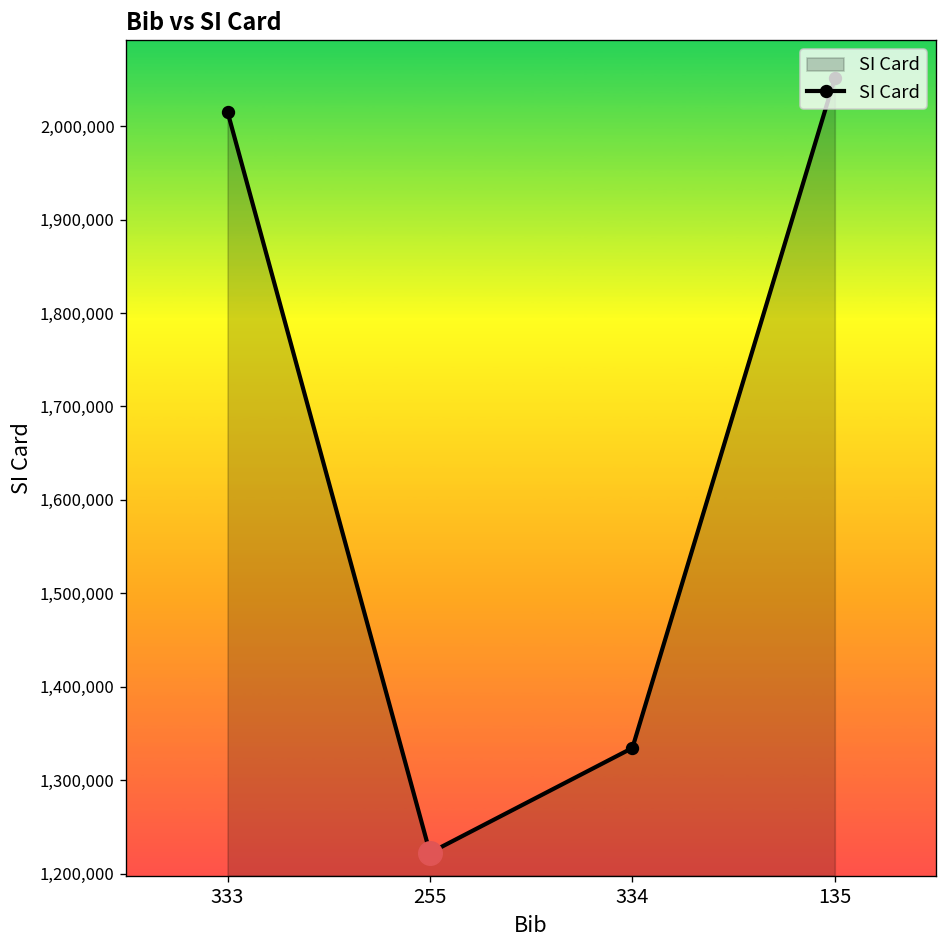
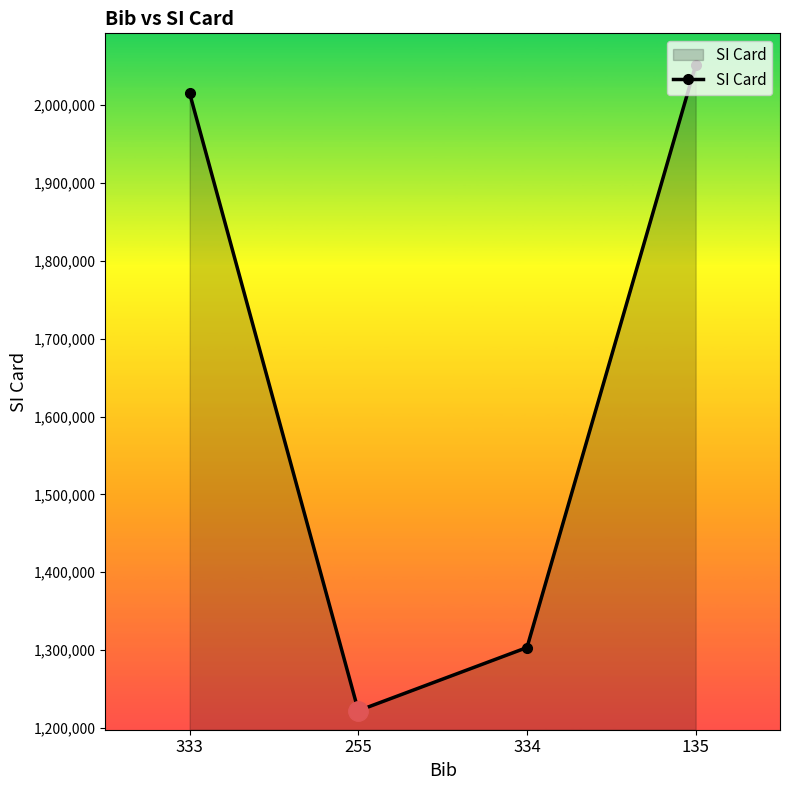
  {
    "SI Card": {
      "333": "2,020,000",
-     "334": "1,330,000"
+     "334": "1,300,000"
    }
  }
